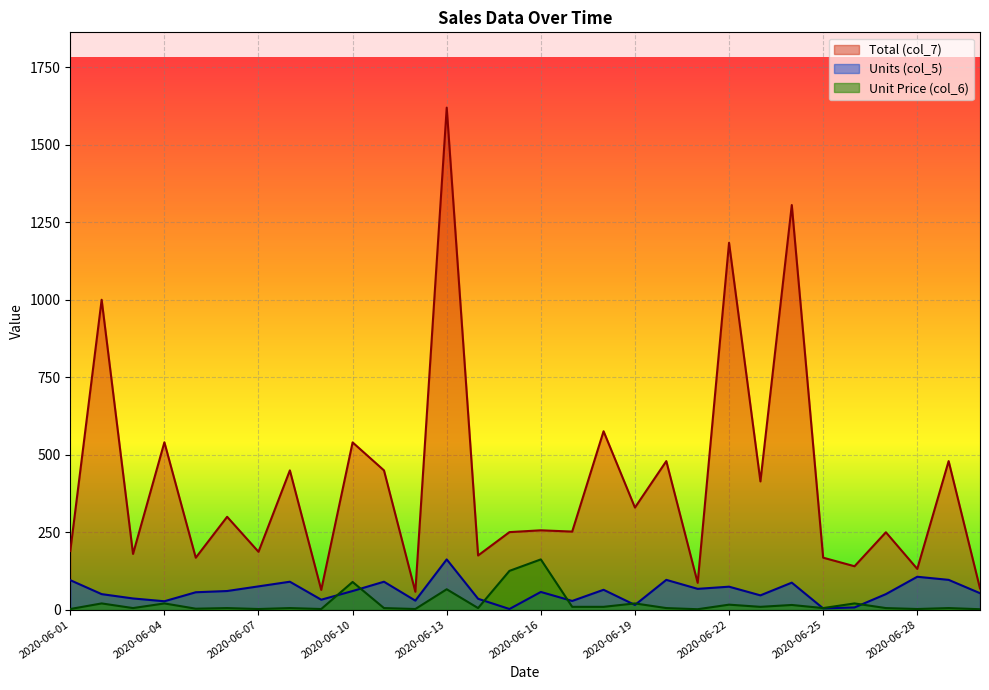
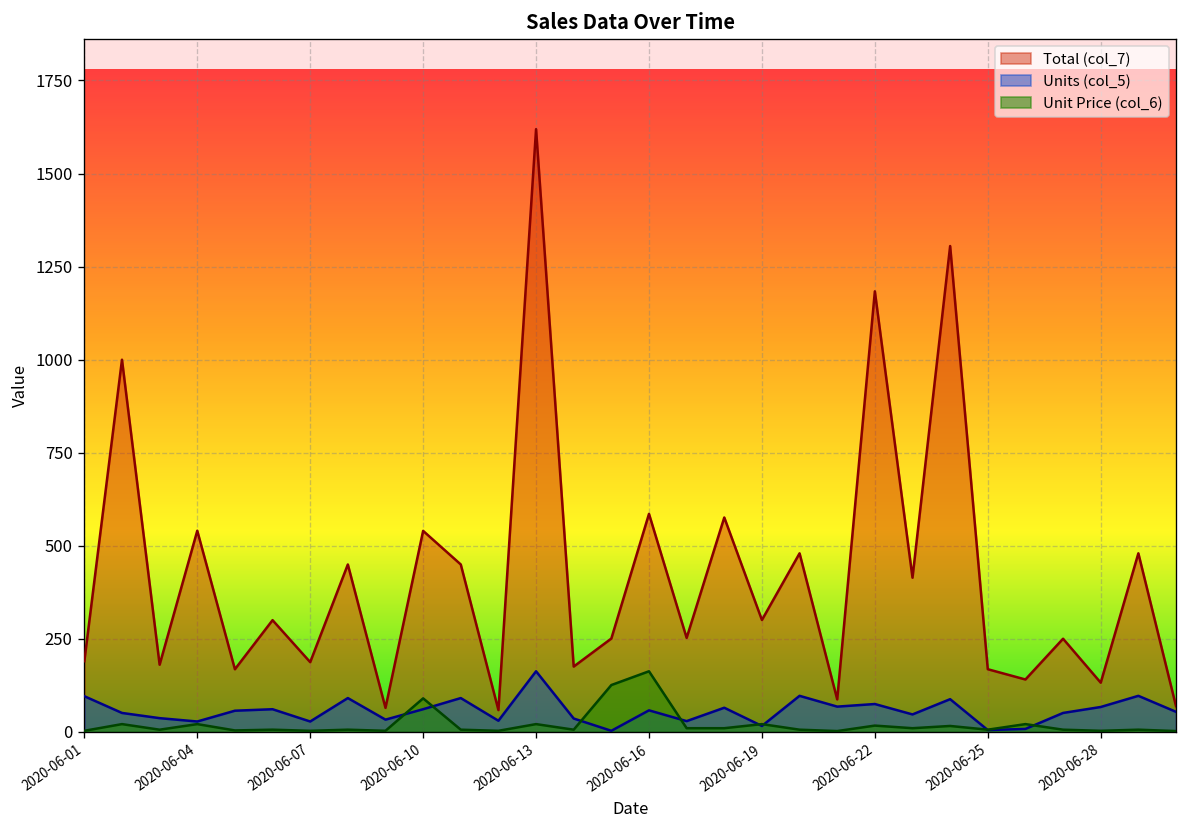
  {
    "Total (col_7)": {
      "2020-06-01": 190,
      "2020-06-04": 540,
      "2020-06-07": 190,
      "2020-06-10": 540,
      "2020-06-13": 1620,
-     "2020-06-16": 260,
-     "2020-06-19": 330,
+     "2020-06-16": 590,
+     "2020-06-19": 300,
      "2020-06-22": 1180,
      "2020-06-25": 170,
      "2020-06-28": 130
    },
    "Units (col_5)": {
      "2020-06-01": 100,
-     "2020-06-07": 80,
+     "2020-06-07": 30,
      "2020-06-10": 60,
      "2020-06-13": 160,
      "2020-06-16": 60,
      "2020-06-22": 70,
-     "2020-06-28": 110
+     "2020-06-28": 70
    },
    "Unit Price (col_6)": {
      "2020-06-01": 0,
      "2020-06-07": 0,
      "2020-06-10": 90,
-     "2020-06-13": 70,
+     "2020-06-13": 20,
      "2020-06-16": 160,
      "2020-06-22": 20,
      "2020-06-28": 0
    }
  }
